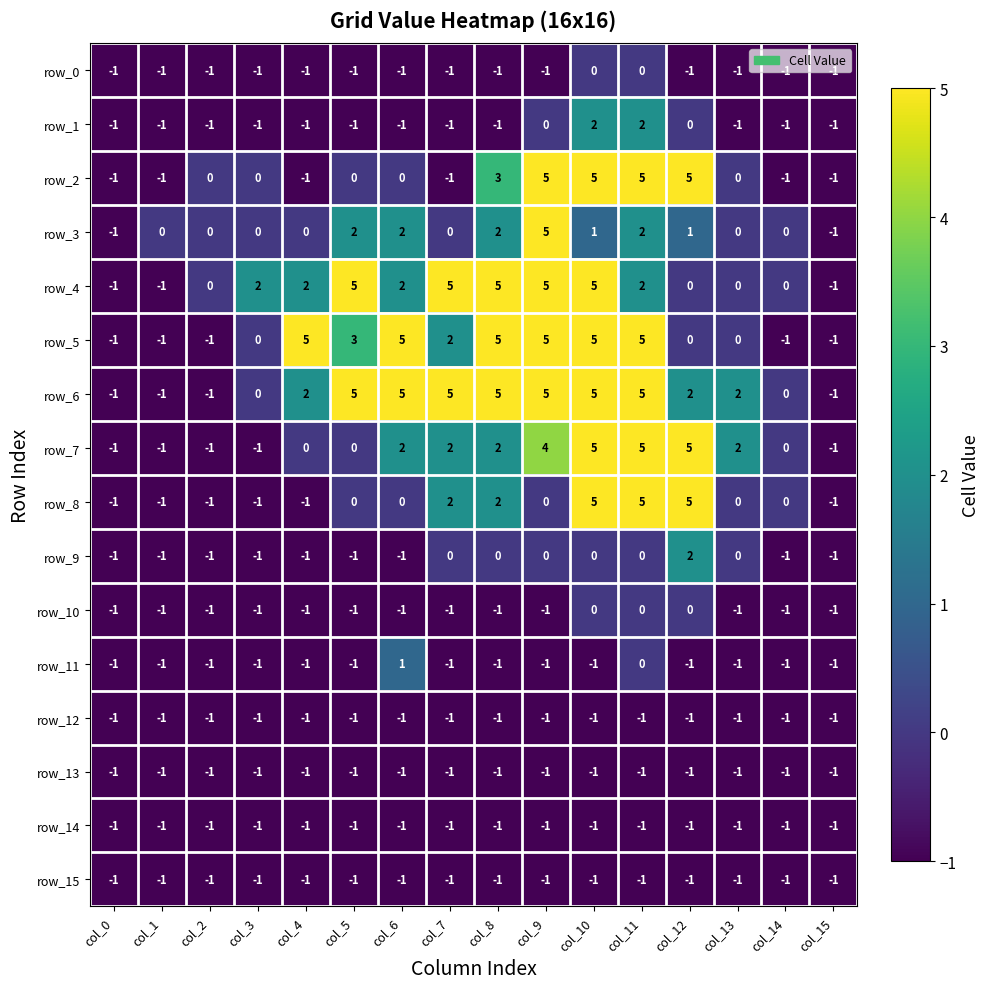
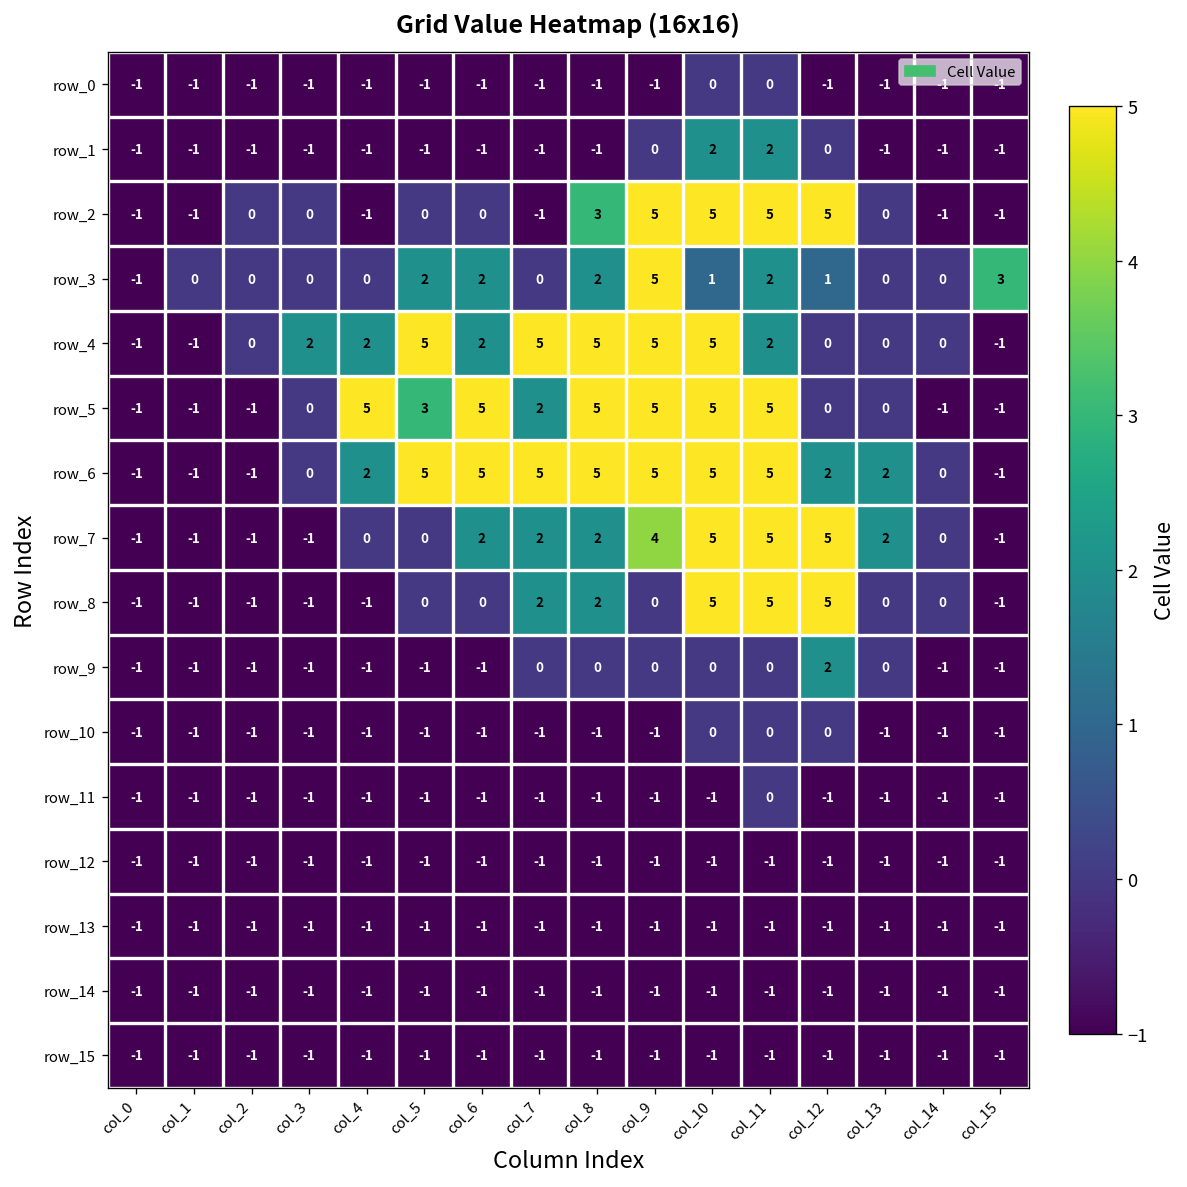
  {
    "row_3": {
      "col_0": -1,
      "col_1": 0,
      "col_2": 0,
      "col_3": 0,
      "col_4": 0,
      "col_5": 2,
      "col_6": 2,
      "col_7": 0,
      "col_8": 2,
      "col_9": 5,
      "col_10": 1,
      "col_11": 2,
      "col_12": 1,
      "col_13": 0,
      "col_14": 0,
-     "col_15": -1
+     "col_15": 3
    },
    "row_11": {
      "col_0": -1,
      "col_1": -1,
      "col_2": -1,
      "col_3": -1,
      "col_4": -1,
      "col_5": -1,
-     "col_6": 1,
+     "col_6": -1,
      "col_7": -1,
      "col_8": -1,
      "col_9": -1,
      "col_10": -1,
      "col_11": 0,
      "col_12": -1,
      "col_13": -1,
      "col_14": -1,
      "col_15": -1
    }
  }
